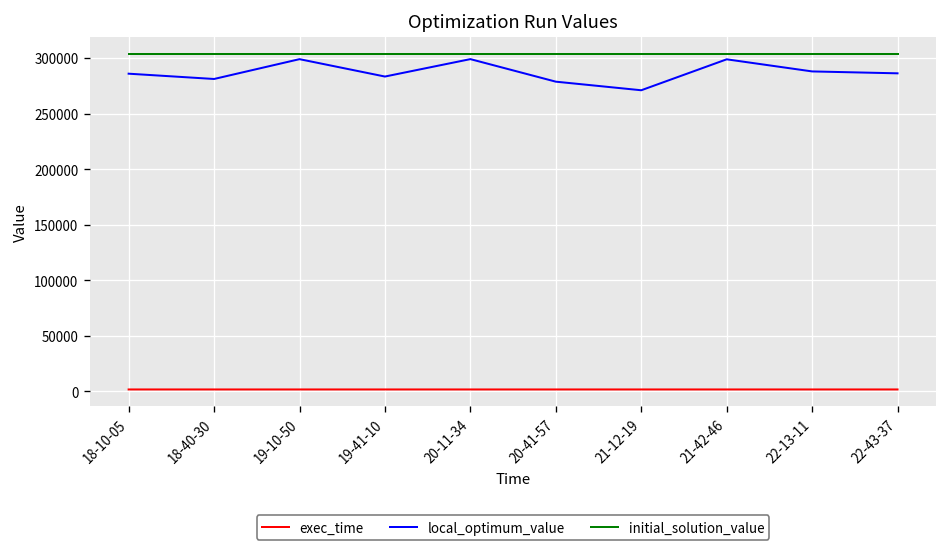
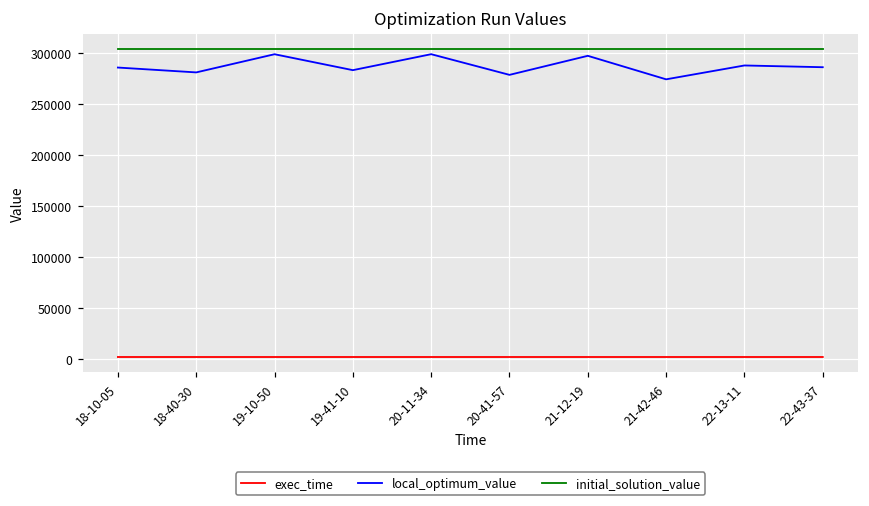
  {
    "exec_time": {
      "18-10-05": 0,
      "18-40-30": 0,
      "19-10-50": 0,
      "19-41-10": 0,
      "20-11-34": 0,
      "20-41-57": 0,
      "21-12-19": 0,
      "21-42-46": 0,
      "22-13-11": 0,
      "22-43-37": 0
    },
    "local_optimum_value": {
      "18-10-05": 290000,
      "18-40-30": 280000,
      "19-10-50": 300000,
      "19-41-10": 280000,
      "20-11-34": 300000,
      "20-41-57": 280000,
-     "21-12-19": 270000,
-     "21-42-46": 300000,
+     "21-12-19": 300000,
+     "21-42-46": 270000,
      "22-13-11": 290000,
      "22-43-37": 290000
    },
    "initial_solution_value": {
      "18-10-05": 300000,
      "18-40-30": 300000,
      "19-10-50": 300000,
      "19-41-10": 300000,
      "20-11-34": 300000,
      "20-41-57": 300000,
      "21-12-19": 300000,
      "21-42-46": 300000,
      "22-13-11": 300000,
      "22-43-37": 300000
    }
  }
